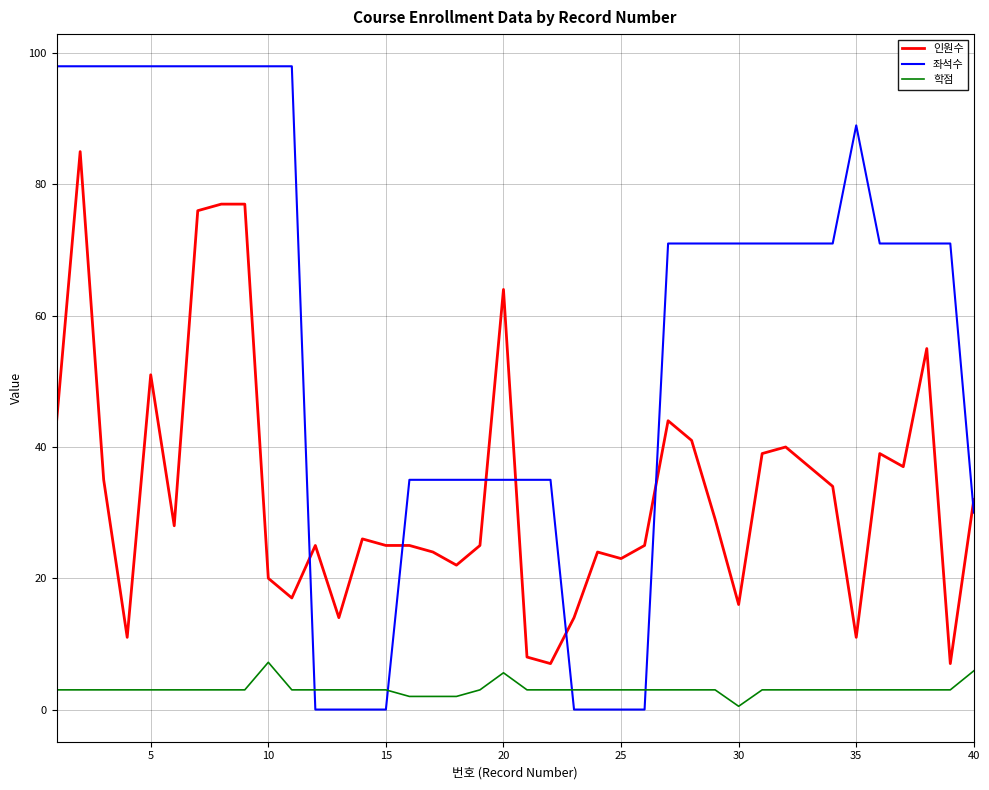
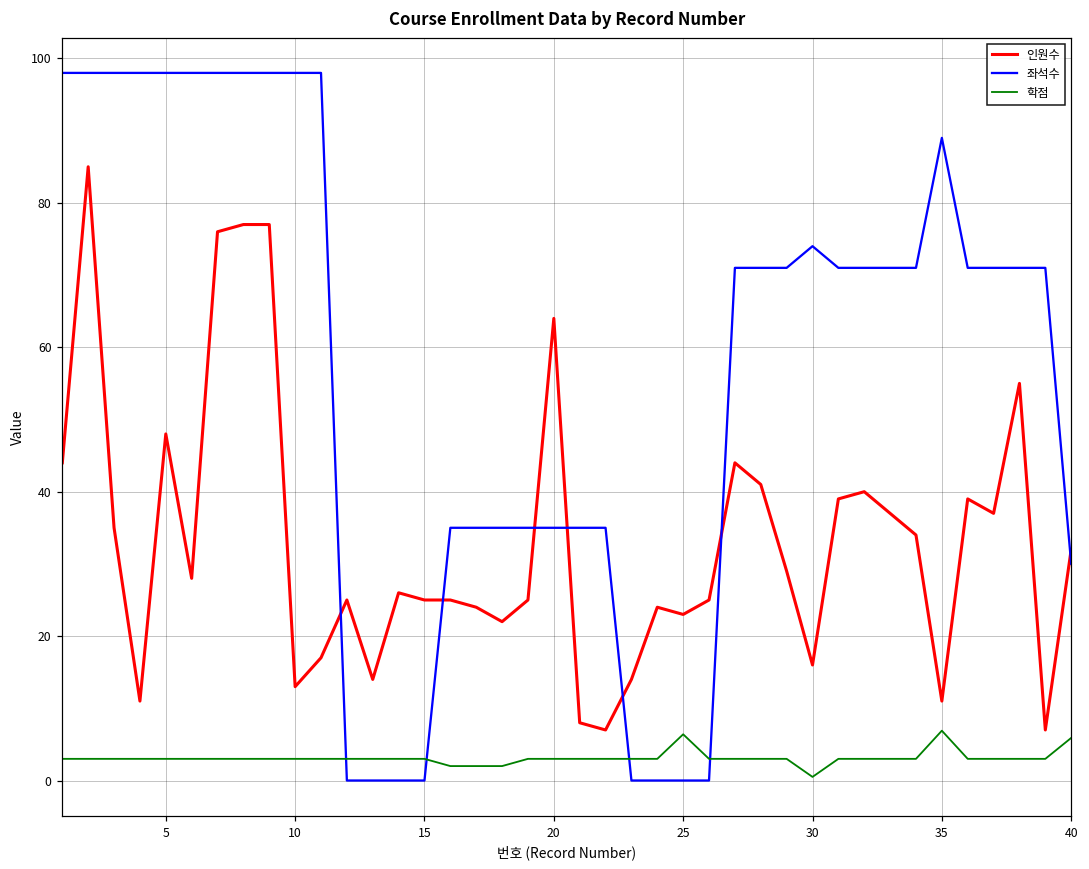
  {
    "인원수": {
-     "5": 51,
-     "10": 20,
+     "5": 48,
+     "10": 13,
      "15": 25,
      "20": 64,
      "25": 23,
      "30": 16,
      "35": 11,
      "40": 32
    },
    "좌석수": {
      "5": 98,
      "10": 98,
      "15": 0,
      "20": 35,
      "25": 0,
-     "30": 71,
+     "30": 74,
      "35": 89,
      "40": 30
    },
    "학점": {
      "5": 3,
-     "10": 7,
+     "10": 3,
      "15": 3,
-     "20": 6,
-     "25": 3,
+     "20": 3,
+     "25": 6,
      "30": 1,
-     "35": 3,
+     "35": 7,
      "40": 6
    }
  }
